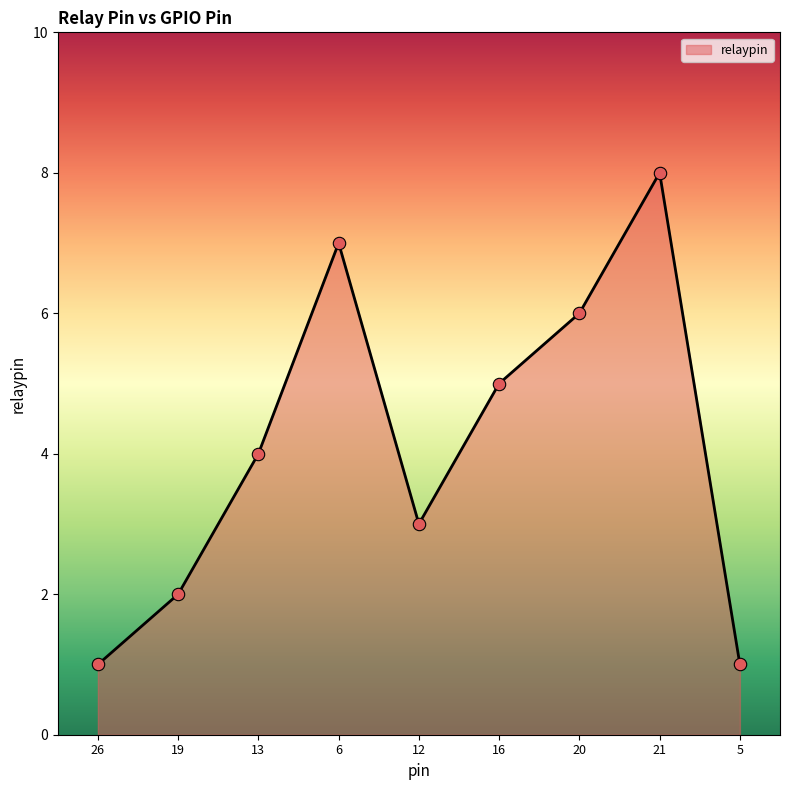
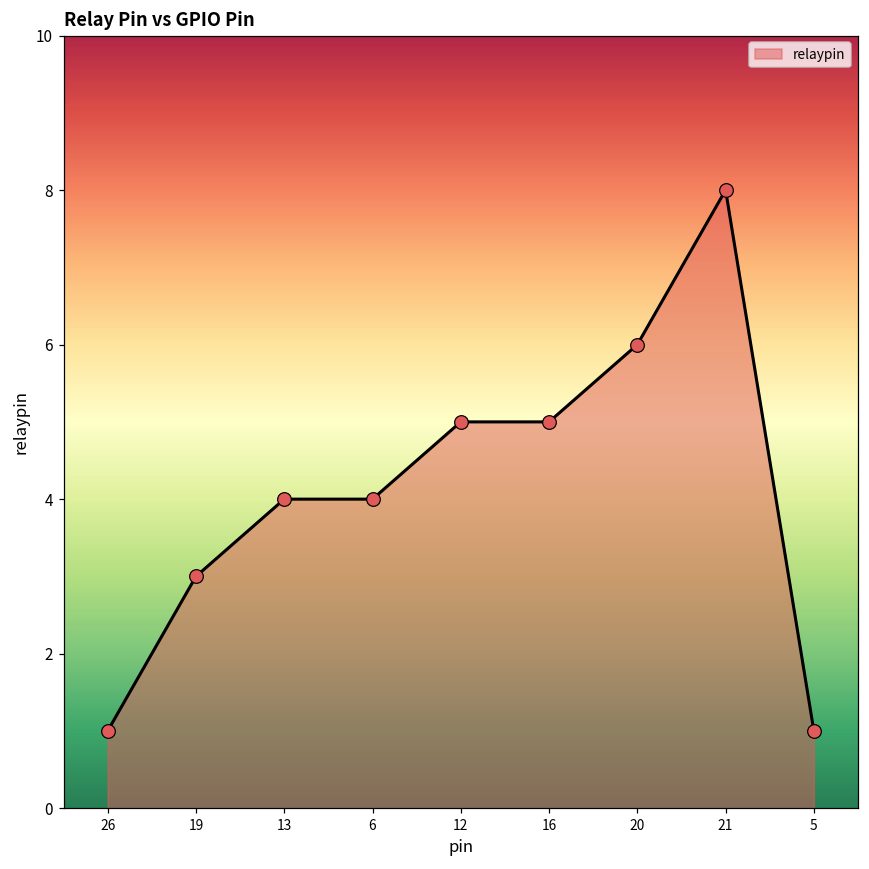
  {
    "26": 1,
-   "19": 2,
+   "19": 3,
    "13": 4,
-   "6": 7,
-   "12": 3,
+   "6": 4,
+   "12": 5,
    "16": 5,
    "20": 6,
    "21": 8,
    "5": 1
  }
